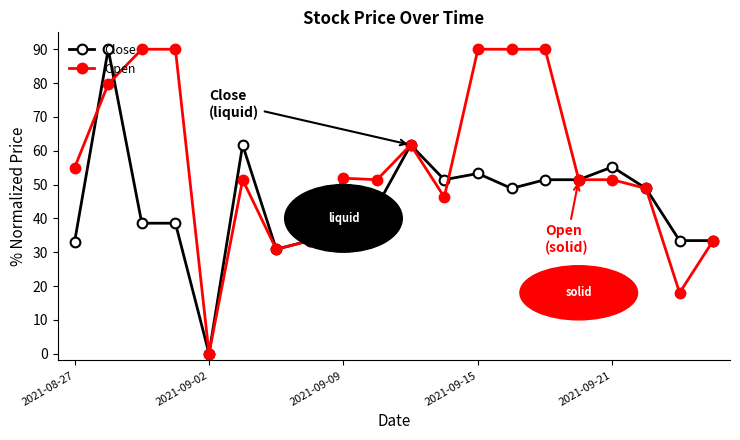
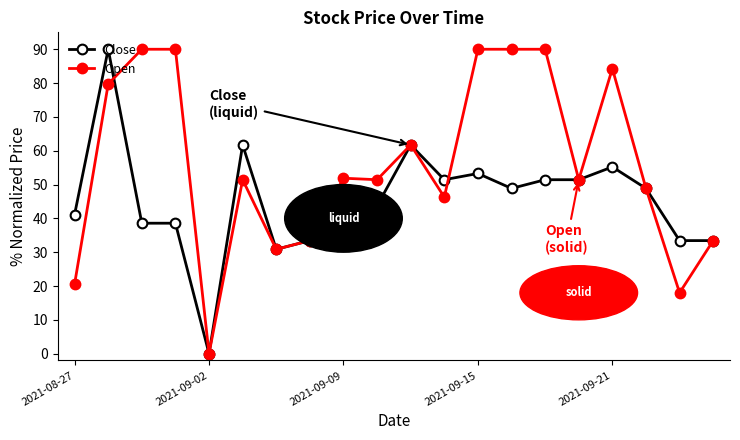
  {
    "Close": {
-     "2021-08-27": 33,
+     "2021-08-27": 41,
      "2021-09-15": 53,
      "2021-09-21": 55
    },
    "Open": {
-     "2021-08-27": 55,
+     "2021-08-27": 21,
      "2021-09-09": 52,
      "2021-09-15": 90,
-     "2021-09-21": 51
+     "2021-09-21": 84
    }
  }
